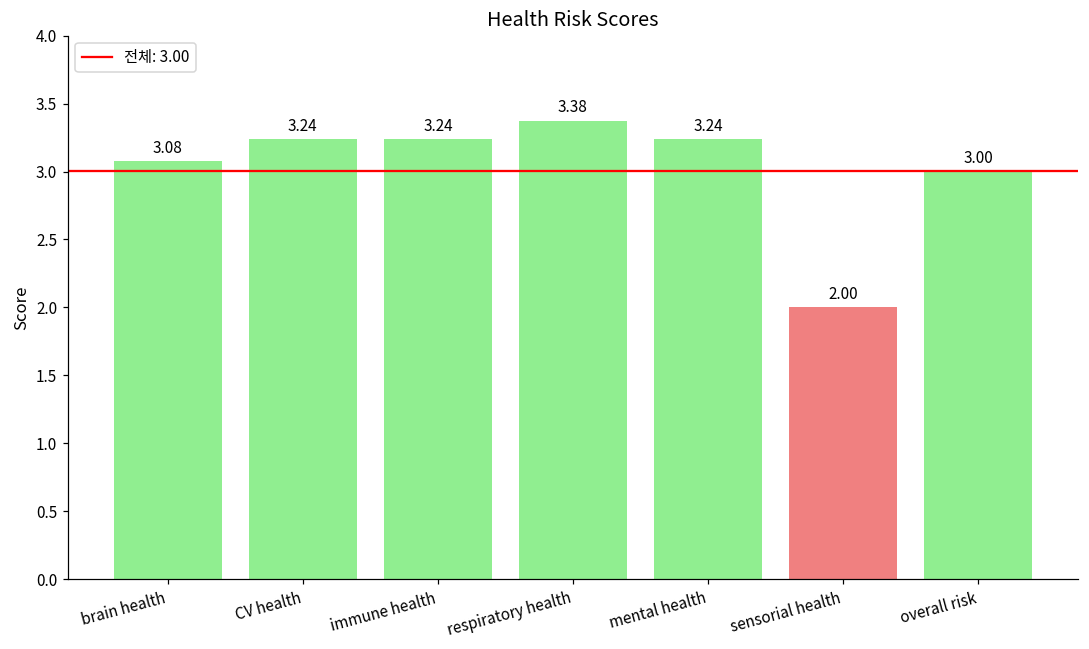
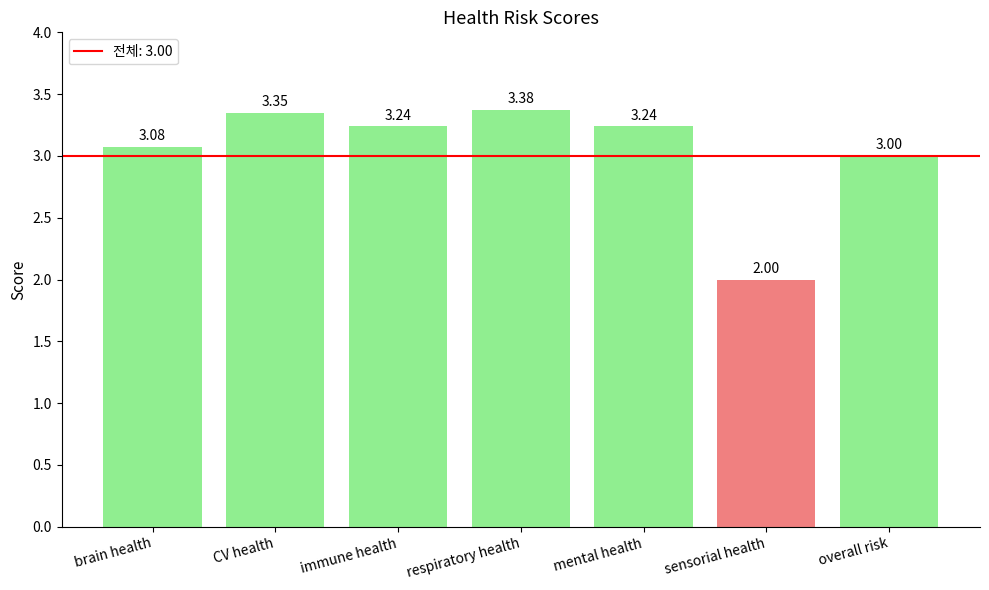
  {
    "brain health": 3.08,
-   "CV health": 3.24,
+   "CV health": 3.35,
    "immune health": 3.24,
    "respiratory health": 3.38,
    "mental health": 3.24,
    "sensorial health": 2.00,
    "overall risk": 3.00
  }
